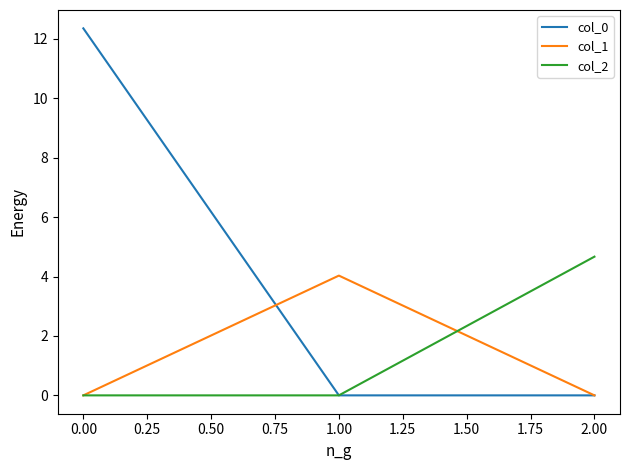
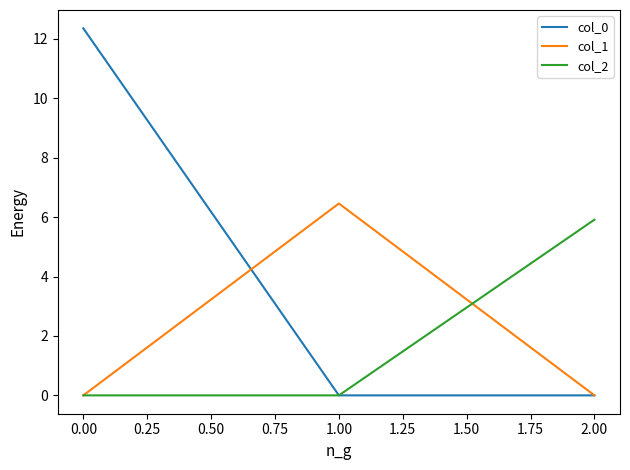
  {
    "col_0": {
      "0.00": 12.4
    },
    "col_1": {
-     "1.00": 4.0
+     "1.00": 6.5
    },
    "col_2": {
-     "2.00": 4.7
+     "2.00": 5.9
    }
  }
